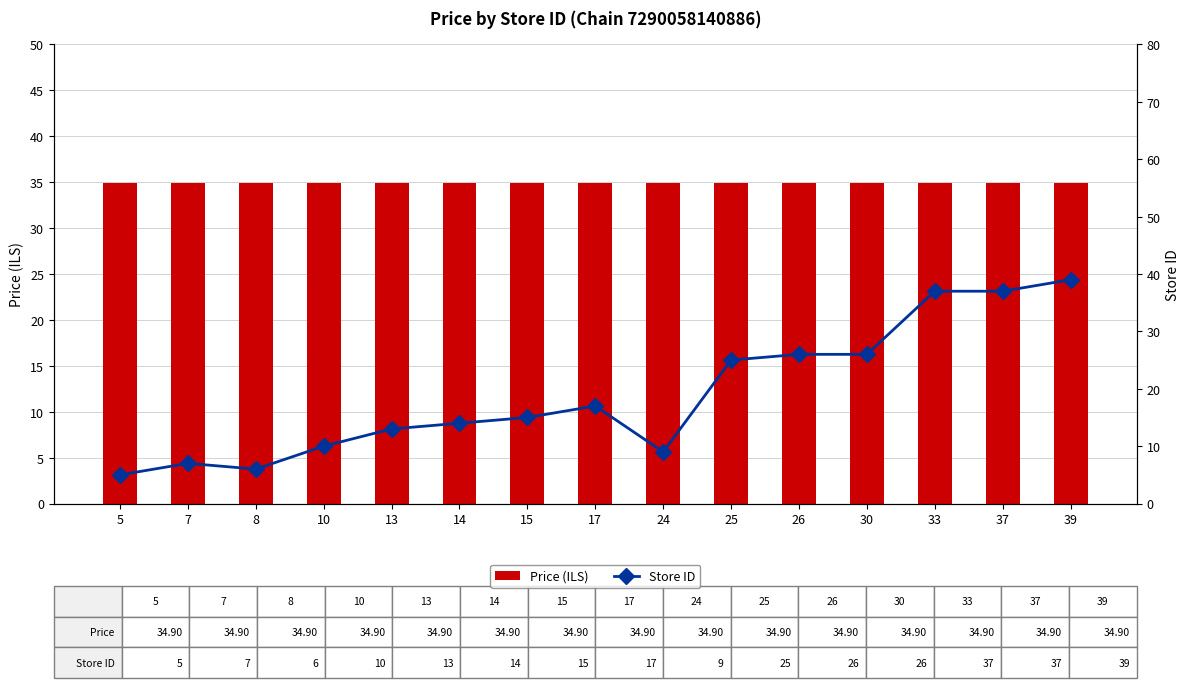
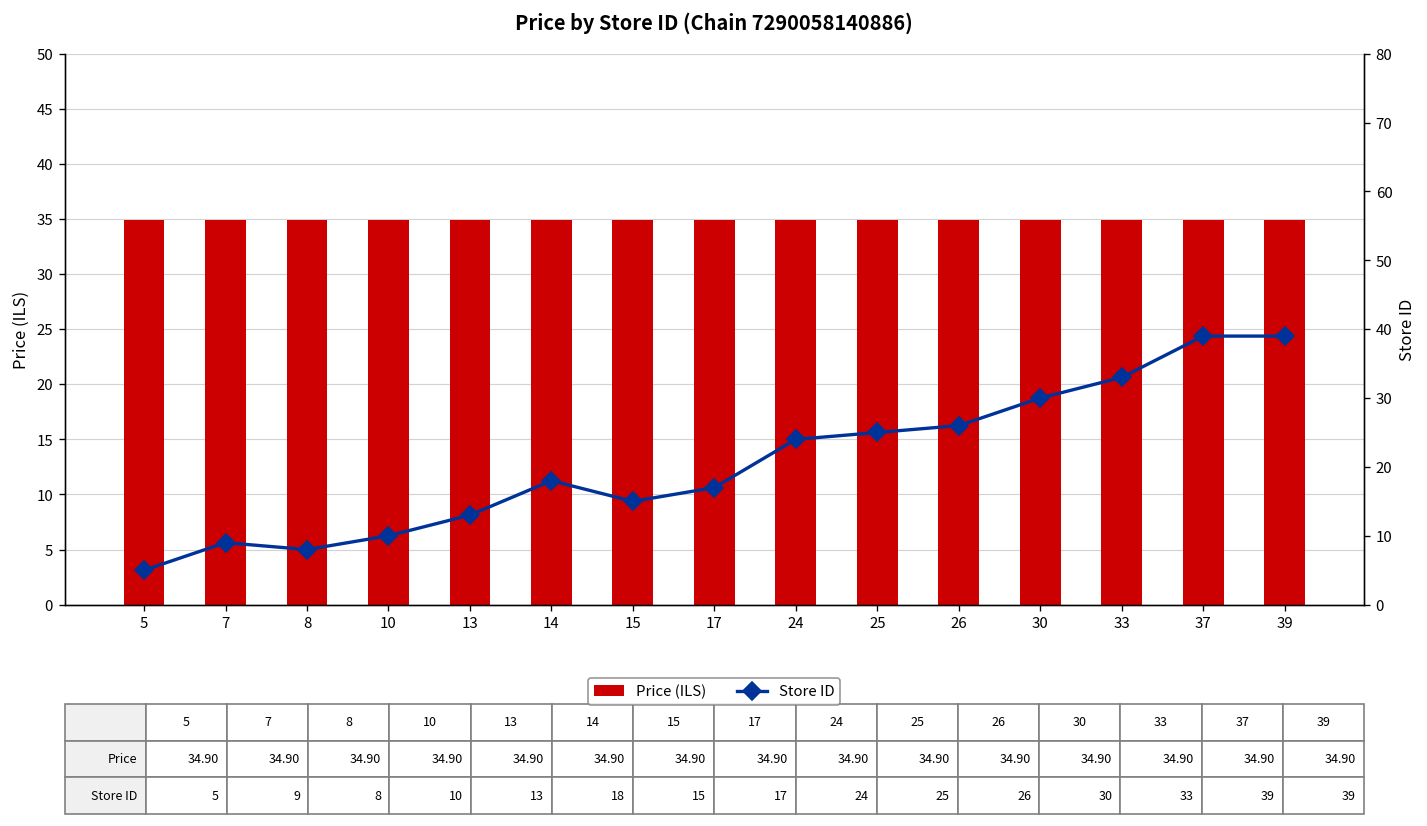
  {
    "Store ID": {
-     "7": 7,
-     "8": 6,
-     "14": 14,
-     "24": 9,
-     "30": 26,
-     "33": 37,
-     "37": 37
+     "7": 9,
+     "8": 8,
+     "14": 18,
+     "24": 24,
+     "30": 30,
+     "33": 33,
+     "37": 39
    }
  }
